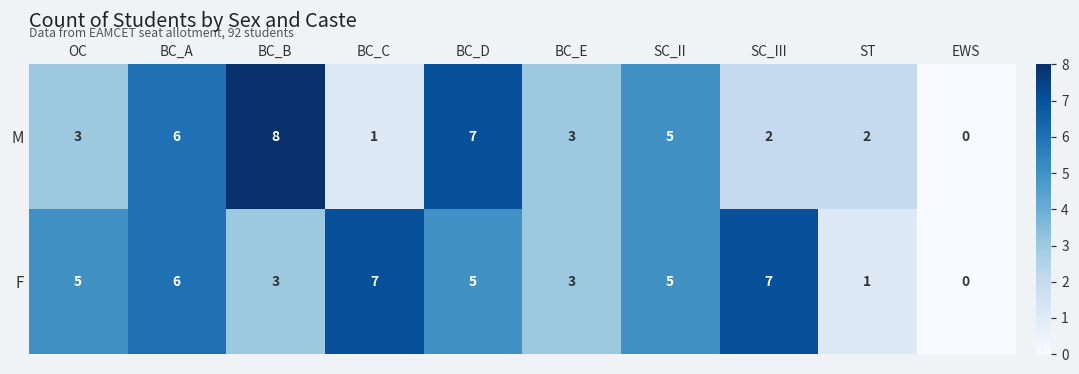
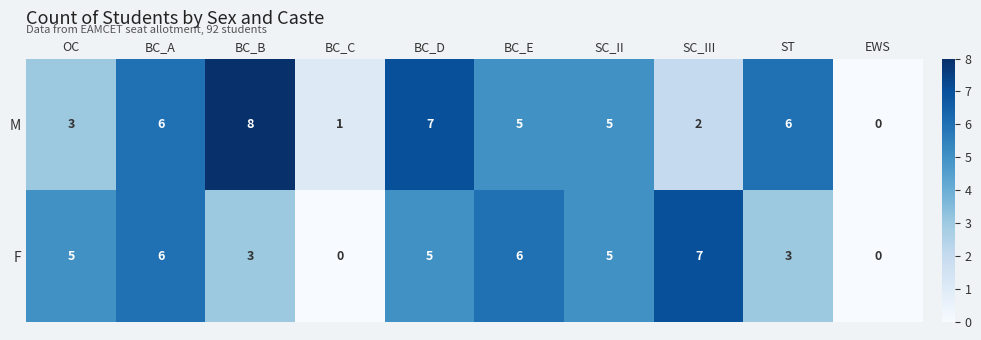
  {
    "M": {
      "OC": 3,
      "BC_A": 6,
      "BC_B": 8,
      "BC_C": 1,
      "BC_D": 7,
-     "BC_E": 3,
+     "BC_E": 5,
      "SC_II": 5,
      "SC_III": 2,
-     "ST": 2,
+     "ST": 6,
      "EWS": 0
    },
    "F": {
      "OC": 5,
      "BC_A": 6,
      "BC_B": 3,
-     "BC_C": 7,
+     "BC_C": 0,
      "BC_D": 5,
-     "BC_E": 3,
+     "BC_E": 6,
      "SC_II": 5,
      "SC_III": 7,
-     "ST": 1,
+     "ST": 3,
      "EWS": 0
    }
  }
